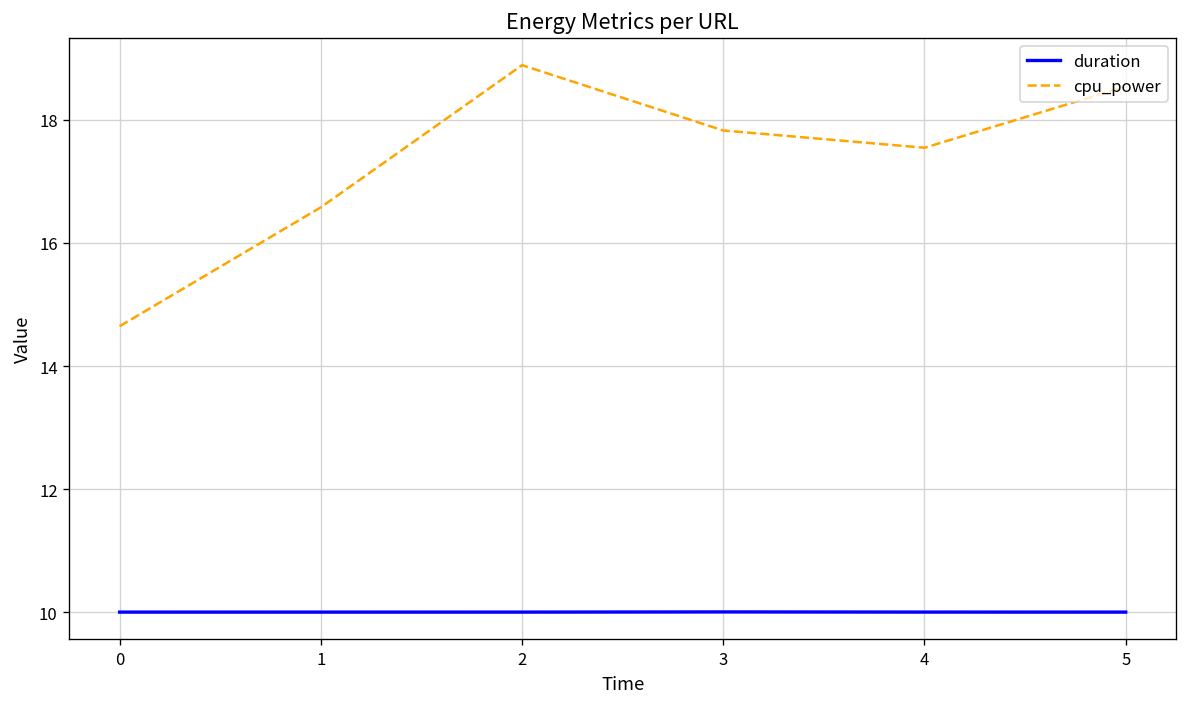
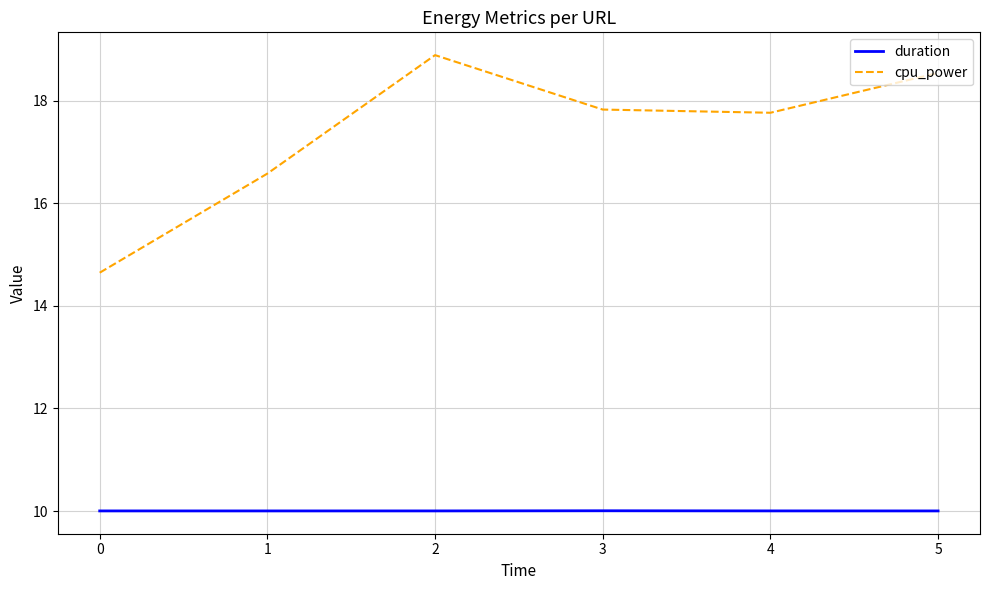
  {
    "duration": {
      "0": 10.0,
      "1": 10.0,
      "2": 10.0,
      "3": 10.0,
      "4": 10.0,
      "5": 10.0
    },
    "cpu_power": {
      "0": 14.6,
      "1": 16.6,
      "2": 18.9,
      "3": 17.8,
-     "4": 17.5
+     "4": 17.8
    }
  }
